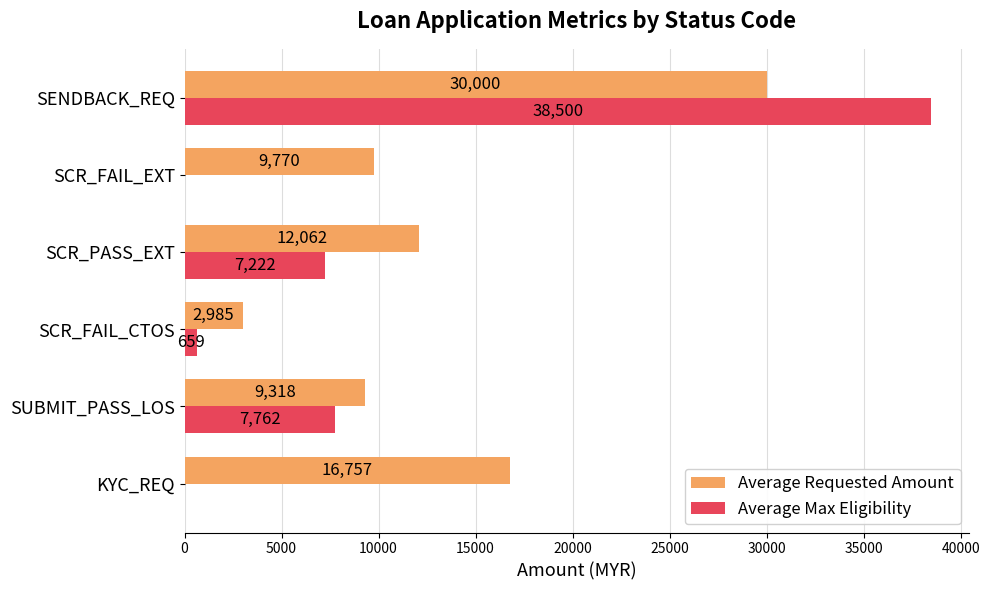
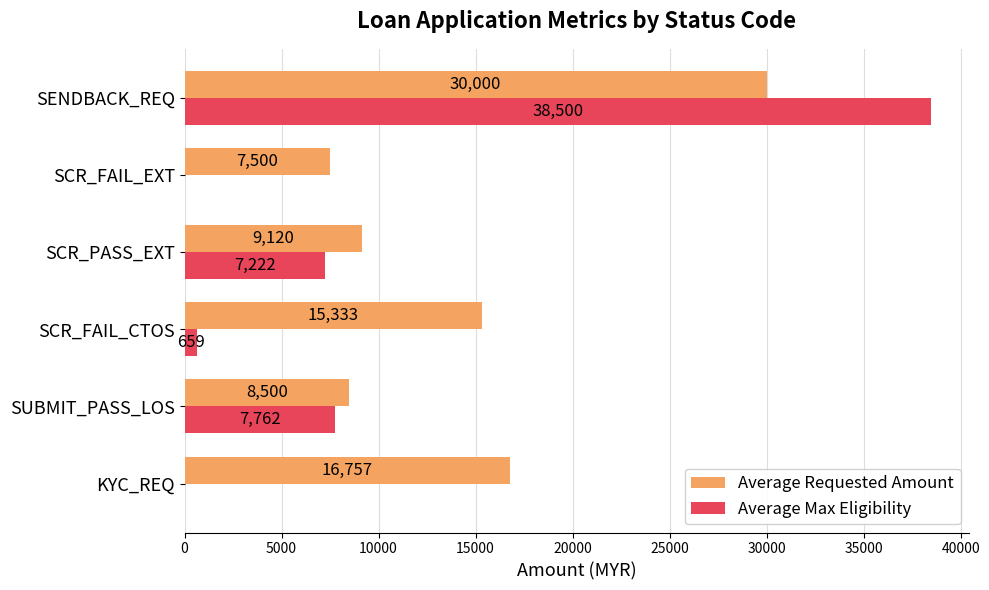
  {
    "Average Requested Amount": {
      "SENDBACK_REQ": "30,000",
-     "SCR_FAIL_EXT": "9,770",
-     "SCR_PASS_EXT": "12,062",
-     "SCR_FAIL_CTOS": "2,985",
-     "SUBMIT_PASS_LOS": "9,318",
+     "SCR_FAIL_EXT": "7,500",
+     "SCR_PASS_EXT": "9,120",
+     "SCR_FAIL_CTOS": "15,333",
+     "SUBMIT_PASS_LOS": "8,500",
      "KYC_REQ": "16,757"
    },
    "Average Max Eligibility": {
      "SENDBACK_REQ": "38,500",
      "SCR_PASS_EXT": "7,222",
      "SCR_FAIL_CTOS": "659",
      "SUBMIT_PASS_LOS": "7,762"
    }
  }
